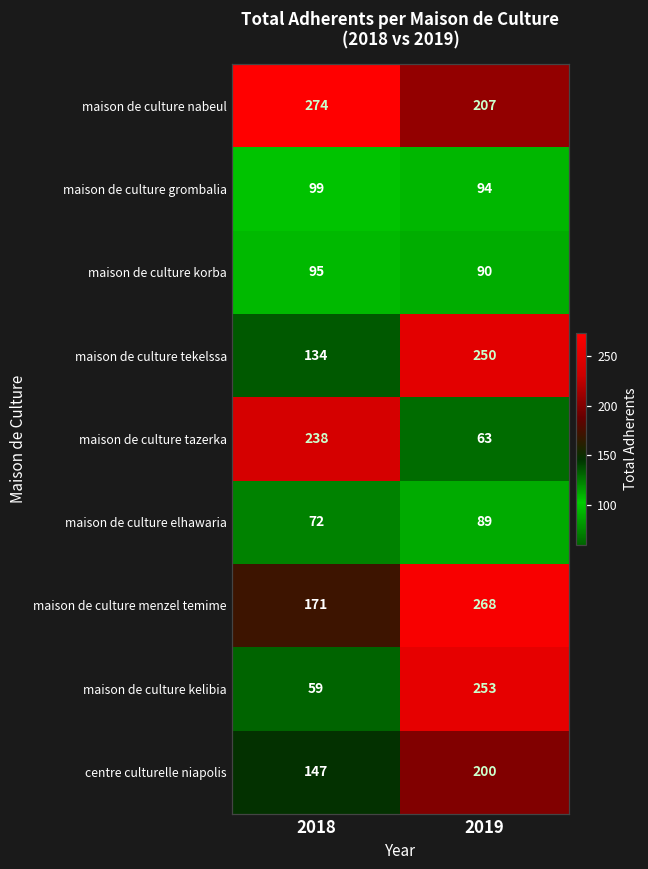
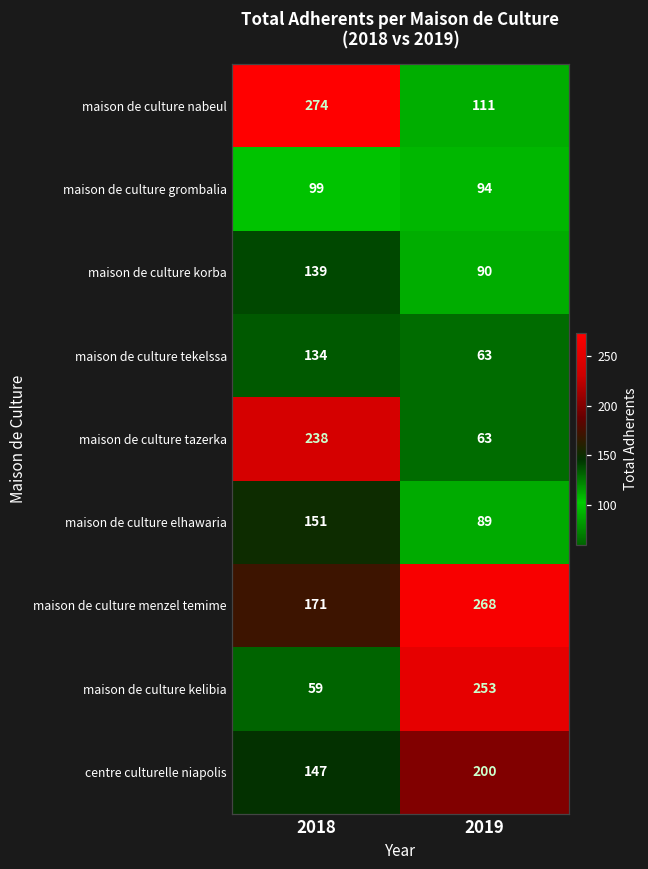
  {
    "maison de culture nabeul": {
      "2018": 274,
-     "2019": 207
+     "2019": 111
    },
    "maison de culture grombalia": {
      "2018": 99,
      "2019": 94
    },
    "maison de culture korba": {
-     "2018": 95,
+     "2018": 139,
      "2019": 90
    },
    "maison de culture tekelssa": {
      "2018": 134,
-     "2019": 250
+     "2019": 63
    },
    "maison de culture tazerka": {
      "2018": 238,
      "2019": 63
    },
    "maison de culture elhawaria": {
-     "2018": 72,
+     "2018": 151,
      "2019": 89
    },
    "maison de culture menzel temime": {
      "2018": 171,
      "2019": 268
    },
    "maison de culture kelibia": {
      "2018": 59,
      "2019": 253
    },
    "centre culturelle niapolis": {
      "2018": 147,
      "2019": 200
    }
  }
